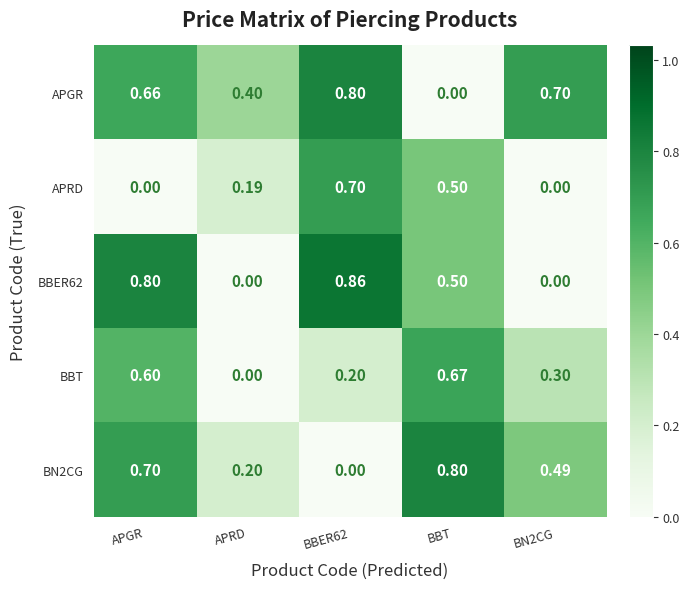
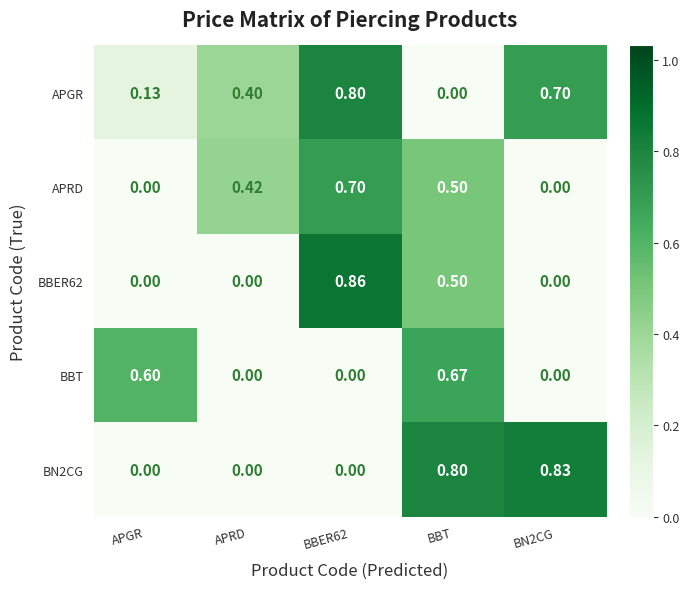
  {
    "APGR": {
-     "APGR": 0.66,
+     "APGR": 0.13,
      "APRD": 0.40,
      "BBER62": 0.80,
      "BBT": 0.00,
      "BN2CG": 0.70
    },
    "APRD": {
      "APGR": 0.00,
-     "APRD": 0.19,
+     "APRD": 0.42,
      "BBER62": 0.70,
      "BBT": 0.50,
      "BN2CG": 0.00
    },
    "BBER62": {
-     "APGR": 0.80,
+     "APGR": 0.00,
      "APRD": 0.00,
      "BBER62": 0.86,
      "BBT": 0.50,
      "BN2CG": 0.00
    },
    "BBT": {
      "APGR": 0.60,
      "APRD": 0.00,
-     "BBER62": 0.20,
+     "BBER62": 0.00,
      "BBT": 0.67,
-     "BN2CG": 0.30
+     "BN2CG": 0.00
    },
    "BN2CG": {
-     "APGR": 0.70,
-     "APRD": 0.20,
+     "APGR": 0.00,
+     "APRD": 0.00,
      "BBER62": 0.00,
      "BBT": 0.80,
-     "BN2CG": 0.49
+     "BN2CG": 0.83
    }
  }
